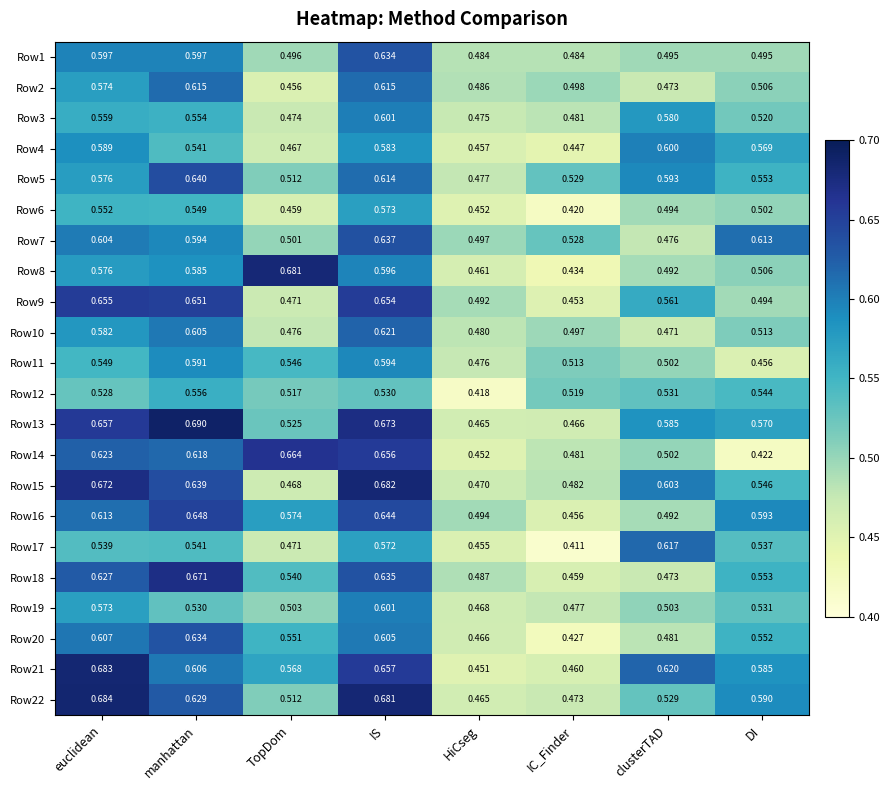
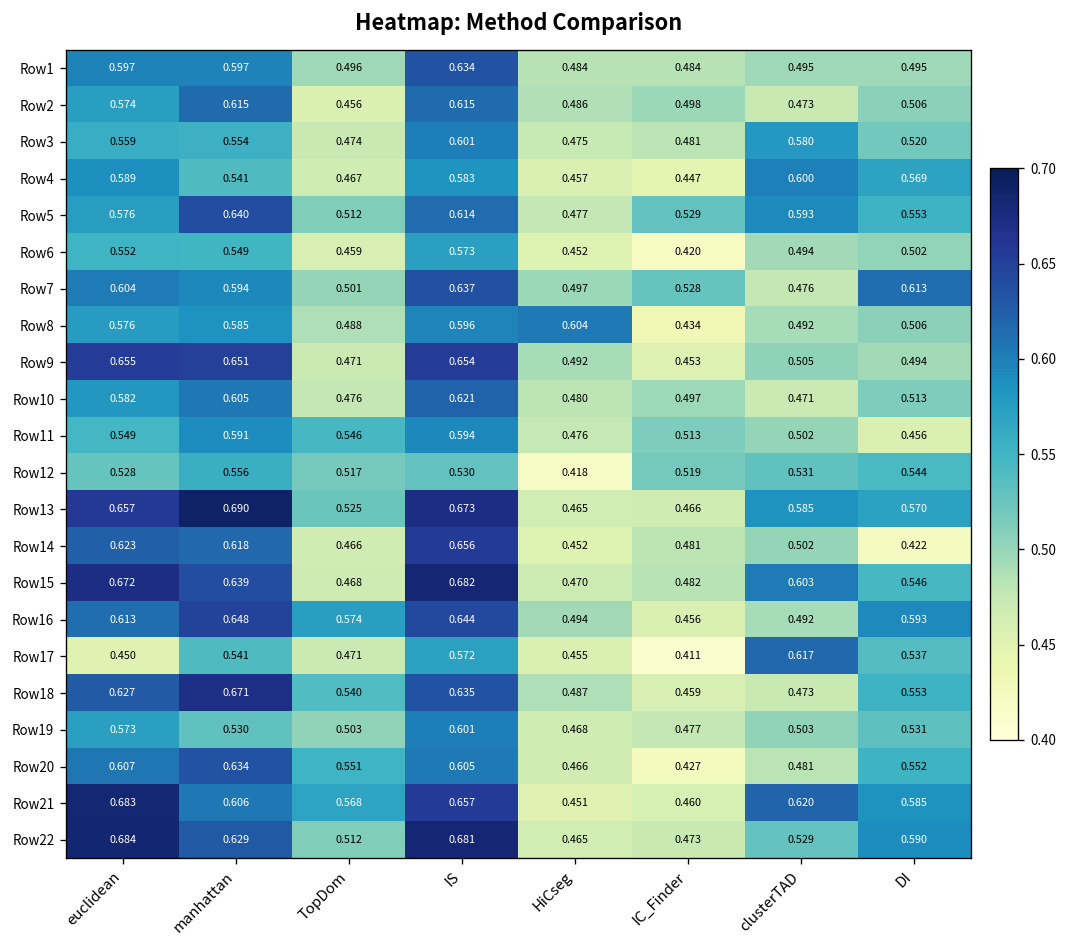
  {
    "Row1": {
      "euclidean": 0.597,
      "manhattan": 0.597,
      "TopDom": 0.496,
      "IS": 0.634,
      "HiCseg": 0.484,
      "IC_Finder": 0.484,
      "clusterTAD": 0.495,
      "DI": 0.495
    },
    "Row2": {
      "euclidean": 0.574,
      "manhattan": 0.615,
      "TopDom": 0.456,
      "IS": 0.615,
      "HiCseg": 0.486,
      "IC_Finder": 0.498,
      "clusterTAD": 0.473,
      "DI": 0.506
    },
    "Row3": {
      "euclidean": 0.559,
      "manhattan": 0.554,
      "TopDom": 0.474,
      "IS": 0.601,
      "HiCseg": 0.475,
      "IC_Finder": 0.481,
      "clusterTAD": 0.580,
      "DI": 0.520
    },
    "Row4": {
      "euclidean": 0.589,
      "manhattan": 0.541,
      "TopDom": 0.467,
      "IS": 0.583,
      "HiCseg": 0.457,
      "IC_Finder": 0.447,
      "clusterTAD": 0.600,
      "DI": 0.569
    },
    "Row5": {
      "euclidean": 0.576,
      "manhattan": 0.640,
      "TopDom": 0.512,
      "IS": 0.614,
      "HiCseg": 0.477,
      "IC_Finder": 0.529,
      "clusterTAD": 0.593,
      "DI": 0.553
    },
    "Row6": {
      "euclidean": 0.552,
      "manhattan": 0.549,
      "TopDom": 0.459,
      "IS": 0.573,
      "HiCseg": 0.452,
      "IC_Finder": 0.420,
      "clusterTAD": 0.494,
      "DI": 0.502
    },
    "Row7": {
      "euclidean": 0.604,
      "manhattan": 0.594,
      "TopDom": 0.501,
      "IS": 0.637,
      "HiCseg": 0.497,
      "IC_Finder": 0.528,
      "clusterTAD": 0.476,
      "DI": 0.613
    },
    "Row8": {
      "euclidean": 0.576,
      "manhattan": 0.585,
-     "TopDom": 0.681,
+     "TopDom": 0.488,
      "IS": 0.596,
-     "HiCseg": 0.461,
+     "HiCseg": 0.604,
      "IC_Finder": 0.434,
      "clusterTAD": 0.492,
      "DI": 0.506
    },
    "Row9": {
      "euclidean": 0.655,
      "manhattan": 0.651,
      "TopDom": 0.471,
      "IS": 0.654,
      "HiCseg": 0.492,
      "IC_Finder": 0.453,
-     "clusterTAD": 0.561,
+     "clusterTAD": 0.505,
      "DI": 0.494
    },
    "Row10": {
      "euclidean": 0.582,
      "manhattan": 0.605,
      "TopDom": 0.476,
      "IS": 0.621,
      "HiCseg": 0.480,
      "IC_Finder": 0.497,
      "clusterTAD": 0.471,
      "DI": 0.513
    },
    "Row11": {
      "euclidean": 0.549,
      "manhattan": 0.591,
      "TopDom": 0.546,
      "IS": 0.594,
      "HiCseg": 0.476,
      "IC_Finder": 0.513,
      "clusterTAD": 0.502,
      "DI": 0.456
    },
    "Row12": {
      "euclidean": 0.528,
      "manhattan": 0.556,
      "TopDom": 0.517,
      "IS": 0.530,
      "HiCseg": 0.418,
      "IC_Finder": 0.519,
      "clusterTAD": 0.531,
      "DI": 0.544
    },
    "Row13": {
      "euclidean": 0.657,
      "manhattan": 0.690,
      "TopDom": 0.525,
      "IS": 0.673,
      "HiCseg": 0.465,
      "IC_Finder": 0.466,
      "clusterTAD": 0.585,
      "DI": 0.570
    },
    "Row14": {
      "euclidean": 0.623,
      "manhattan": 0.618,
-     "TopDom": 0.664,
+     "TopDom": 0.466,
      "IS": 0.656,
      "HiCseg": 0.452,
      "IC_Finder": 0.481,
      "clusterTAD": 0.502,
      "DI": 0.422
    },
    "Row15": {
      "euclidean": 0.672,
      "manhattan": 0.639,
      "TopDom": 0.468,
      "IS": 0.682,
      "HiCseg": 0.470,
      "IC_Finder": 0.482,
      "clusterTAD": 0.603,
      "DI": 0.546
    },
    "Row16": {
      "euclidean": 0.613,
      "manhattan": 0.648,
      "TopDom": 0.574,
      "IS": 0.644,
      "HiCseg": 0.494,
      "IC_Finder": 0.456,
      "clusterTAD": 0.492,
      "DI": 0.593
    },
    "Row17": {
-     "euclidean": 0.539,
+     "euclidean": 0.450,
      "manhattan": 0.541,
      "TopDom": 0.471,
      "IS": 0.572,
      "HiCseg": 0.455,
      "IC_Finder": 0.411,
      "clusterTAD": 0.617,
      "DI": 0.537
    },
    "Row18": {
      "euclidean": 0.627,
      "manhattan": 0.671,
      "TopDom": 0.540,
      "IS": 0.635,
      "HiCseg": 0.487,
      "IC_Finder": 0.459,
      "clusterTAD": 0.473,
      "DI": 0.553
    },
    "Row19": {
      "euclidean": 0.573,
      "manhattan": 0.530,
      "TopDom": 0.503,
      "IS": 0.601,
      "HiCseg": 0.468,
      "IC_Finder": 0.477,
      "clusterTAD": 0.503,
      "DI": 0.531
    },
    "Row20": {
      "euclidean": 0.607,
      "manhattan": 0.634,
      "TopDom": 0.551,
      "IS": 0.605,
      "HiCseg": 0.466,
      "IC_Finder": 0.427,
      "clusterTAD": 0.481,
      "DI": 0.552
    },
    "Row21": {
      "euclidean": 0.683,
      "manhattan": 0.606,
      "TopDom": 0.568,
      "IS": 0.657,
      "HiCseg": 0.451,
      "IC_Finder": 0.460,
      "clusterTAD": 0.620,
      "DI": 0.585
    },
    "Row22": {
      "euclidean": 0.684,
      "manhattan": 0.629,
      "TopDom": 0.512,
      "IS": 0.681,
      "HiCseg": 0.465,
      "IC_Finder": 0.473,
      "clusterTAD": 0.529,
      "DI": 0.590
    }
  }
